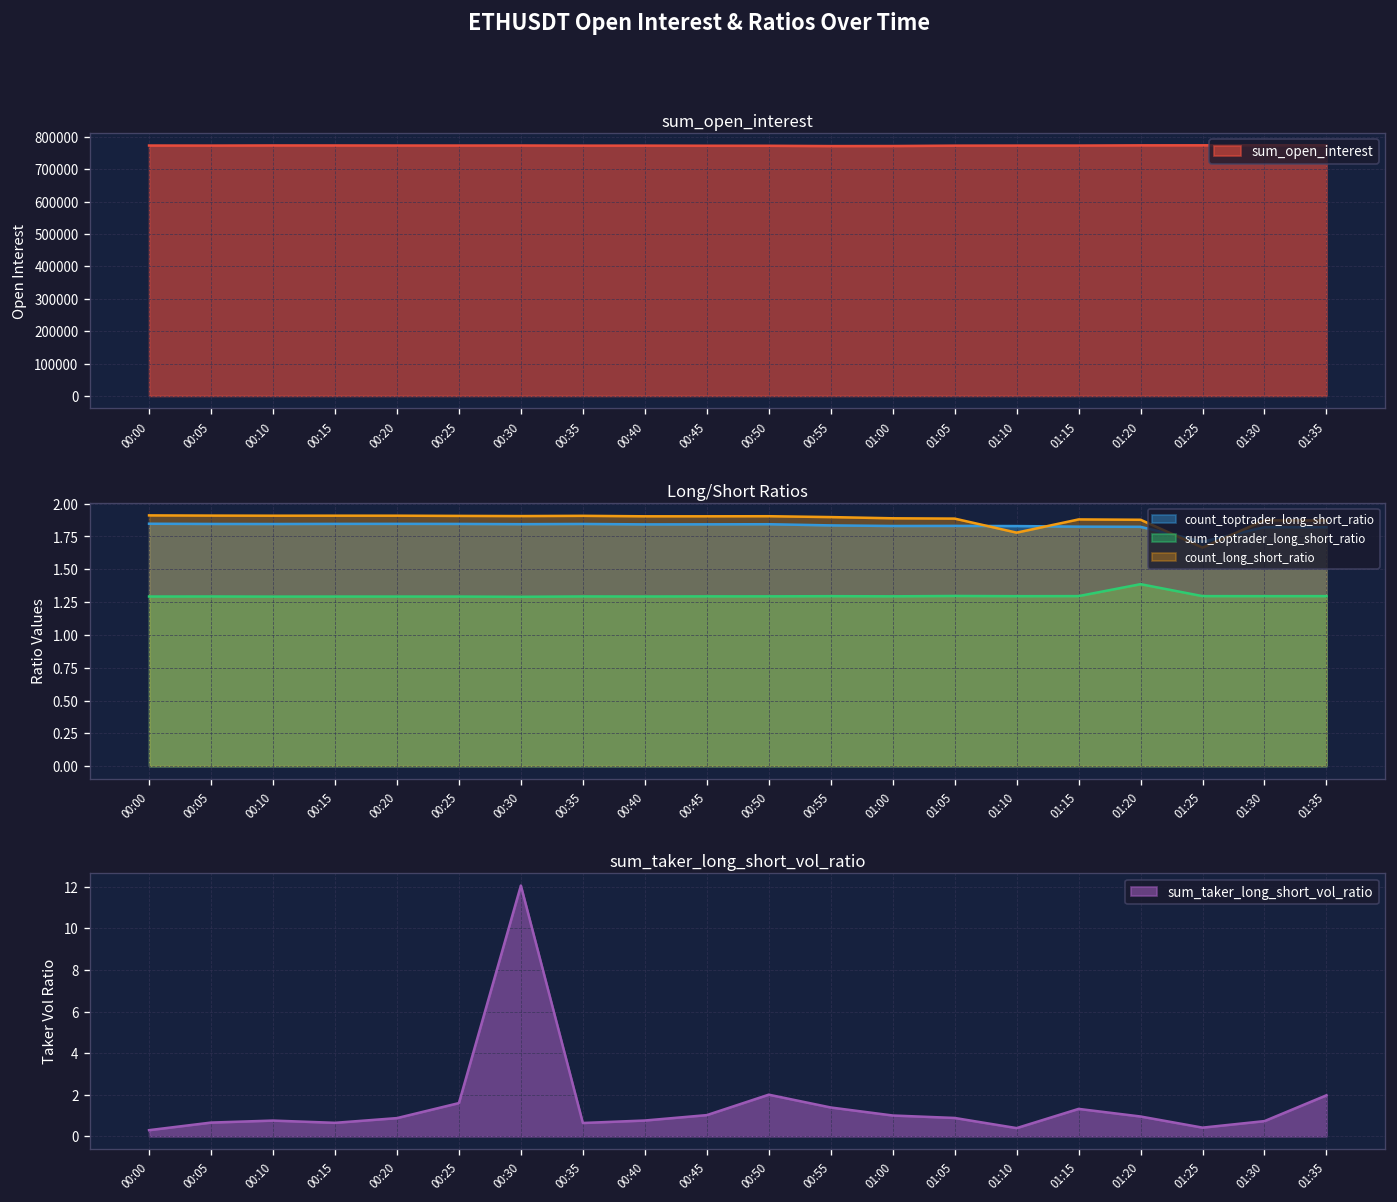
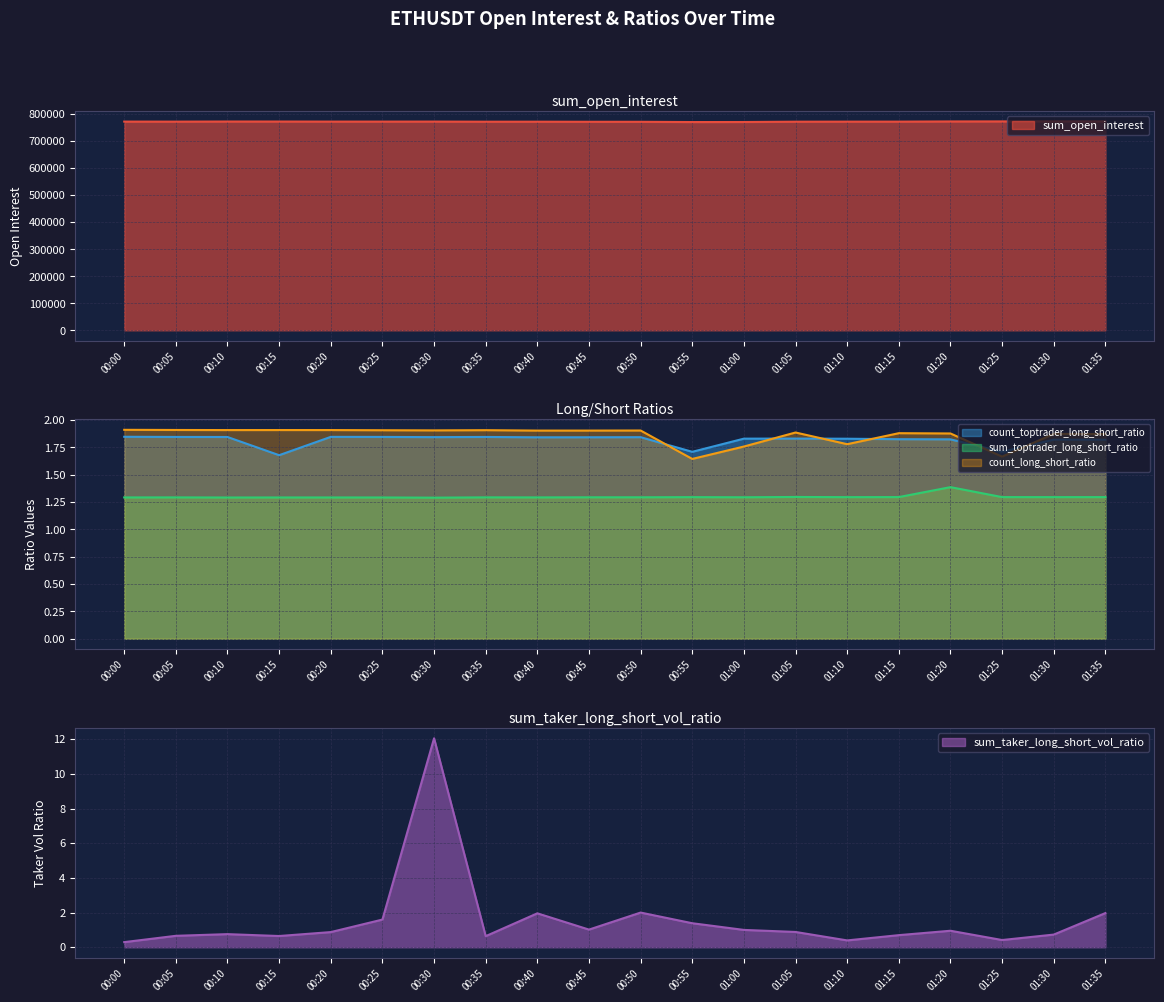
  {
    "sum_open_interest": {
      "00:00": 770000,
      "00:05": 770000,
      "00:10": 770000,
      "00:15": 770000,
      "00:20": 770000,
      "00:25": 770000,
      "00:30": 770000,
      "00:35": 770000,
      "00:40": 770000,
      "00:45": 770000,
      "00:50": 770000,
      "00:55": 770000,
      "01:00": 770000,
      "01:05": 770000,
      "01:10": 770000,
      "01:15": 770000,
      "01:20": 770000,
      "01:25": 770000
    },
    "Long/Short Ratios": {
      "count_toptrader_long_short_ratio": {
        "00:00": 1.85,
        "00:05": 1.85,
        "00:10": 1.84,
-       "00:15": 1.85,
+       "00:15": 1.68,
        "00:20": 1.85,
        "00:25": 1.85,
        "00:30": 1.84,
        "00:35": 1.85,
        "00:40": 1.84,
        "00:45": 1.84,
        "00:50": 1.84,
-       "00:55": 1.83,
+       "00:55": 1.71,
        "01:00": 1.83,
        "01:05": 1.83,
        "01:10": 1.83,
        "01:15": 1.82,
        "01:20": 1.82
      },
      "sum_toptrader_long_short_ratio": {
        "00:00": 1.29,
        "00:05": 1.29,
        "00:10": 1.29,
        "00:15": 1.29,
        "00:20": 1.29,
        "00:25": 1.29,
        "00:30": 1.29,
        "00:35": 1.29,
        "00:40": 1.29,
        "00:45": 1.29,
        "00:50": 1.29,
        "00:55": 1.29,
        "01:00": 1.29,
        "01:05": 1.30,
        "01:10": 1.29,
        "01:15": 1.30,
        "01:20": 1.39,
        "01:25": 1.30,
        "01:30": 1.29,
        "01:35": 1.30
      },
      "count_long_short_ratio": {
        "00:00": 1.91,
        "00:05": 1.91,
        "00:10": 1.91,
        "00:15": 1.91,
        "00:20": 1.91,
        "00:25": 1.91,
        "00:30": 1.91,
        "00:35": 1.91,
        "00:40": 1.90,
        "00:45": 1.90,
        "00:50": 1.90,
-       "00:55": 1.90,
-       "01:00": 1.89,
+       "00:55": 1.64,
+       "01:00": 1.76,
        "01:05": 1.89,
        "01:10": 1.78,
        "01:15": 1.88,
        "01:20": 1.88
      }
    },
    "sum_taker_long_short_vol_ratio": {
      "00:00": 0.3,
      "00:05": 0.7,
      "00:10": 0.8,
      "00:15": 0.6,
      "00:20": 0.9,
      "00:25": 1.6,
      "00:30": 12.1,
      "00:35": 0.6,
-     "00:40": 0.8,
+     "00:40": 2.0,
      "00:45": 1.0,
      "00:50": 2.0,
      "00:55": 1.4,
      "01:00": 1.0,
      "01:05": 0.9,
      "01:10": 0.4,
-     "01:15": 1.3,
+     "01:15": 0.7,
      "01:20": 1.0,
      "01:25": 0.4,
      "01:30": 0.7,
      "01:35": 2.0
    }
  }
